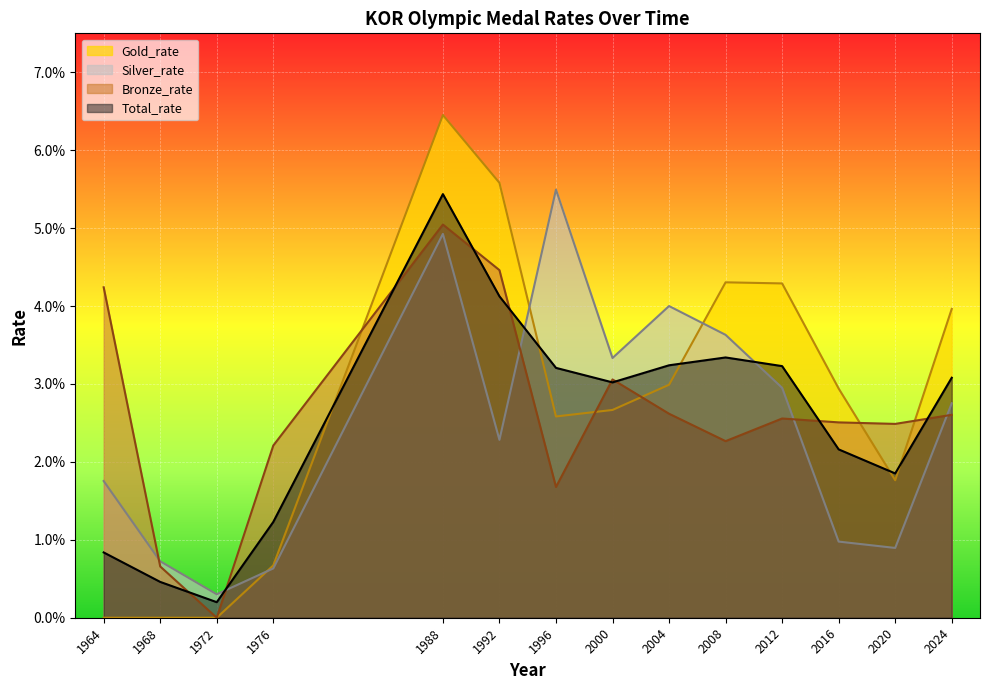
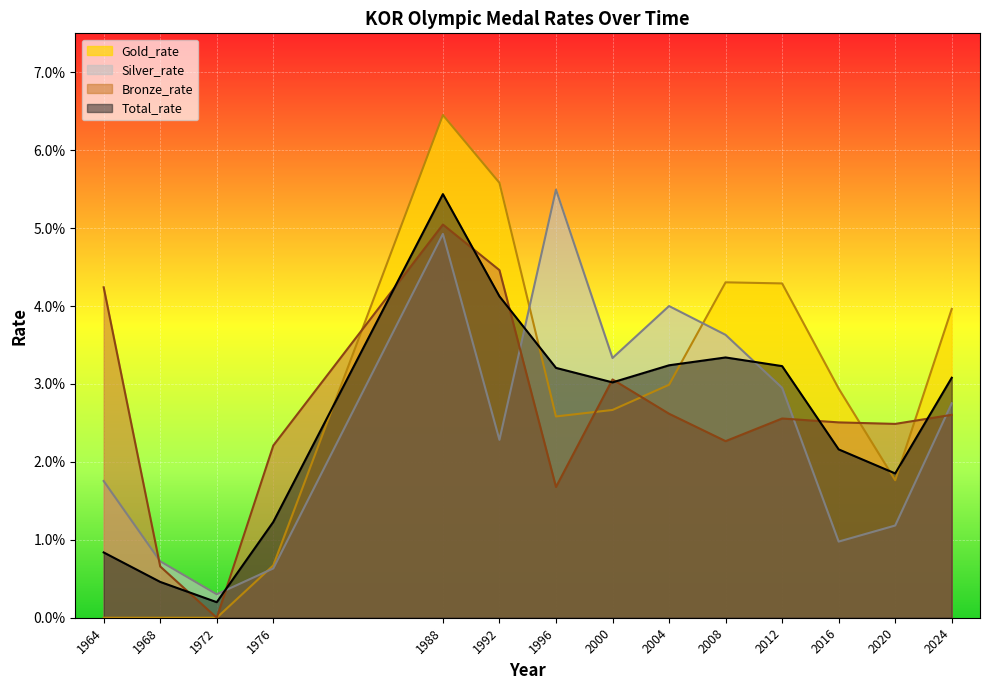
  {
    "Gold_rate": {
      "1964": "0.0%",
      "1968": "0.0%",
      "1976": "0.7%",
      "1988": "6.5%",
      "1992": "5.6%",
      "1996": "2.6%",
      "2000": "2.7%",
      "2004": "3.0%",
      "2008": "4.3%",
      "2012": "4.3%",
      "2016": "2.9%",
      "2020": "1.8%",
      "2024": "4.0%"
    },
    "Silver_rate": {
      "1964": "1.8%",
      "1968": "0.7%",
      "1972": "0.3%",
      "1976": "0.6%",
      "1988": "4.9%",
      "1992": "2.3%",
      "1996": "5.5%",
      "2000": "3.3%",
      "2004": "4.0%",
      "2008": "3.6%",
      "2012": "3.0%",
      "2016": "1.0%",
-     "2020": "0.9%",
+     "2020": "1.2%",
      "2024": "2.8%"
    },
    "Bronze_rate": {
      "1964": "4.2%",
      "1968": "0.7%",
      "1976": "2.2%",
      "1988": "5.0%",
      "1992": "4.5%",
      "1996": "1.7%",
      "2000": "3.1%",
      "2004": "2.6%",
      "2008": "2.3%",
      "2012": "2.6%",
      "2016": "2.5%",
      "2020": "2.5%",
      "2024": "2.6%"
    },
    "Total_rate": {
      "1964": "0.8%",
      "1968": "0.5%",
      "1972": "0.2%",
      "1976": "1.2%",
      "1988": "5.4%",
      "1992": "4.1%",
      "1996": "3.2%",
      "2000": "3.0%",
      "2004": "3.2%",
      "2008": "3.3%",
      "2012": "3.2%",
      "2016": "2.2%",
      "2020": "1.9%",
      "2024": "3.1%"
    }
  }
